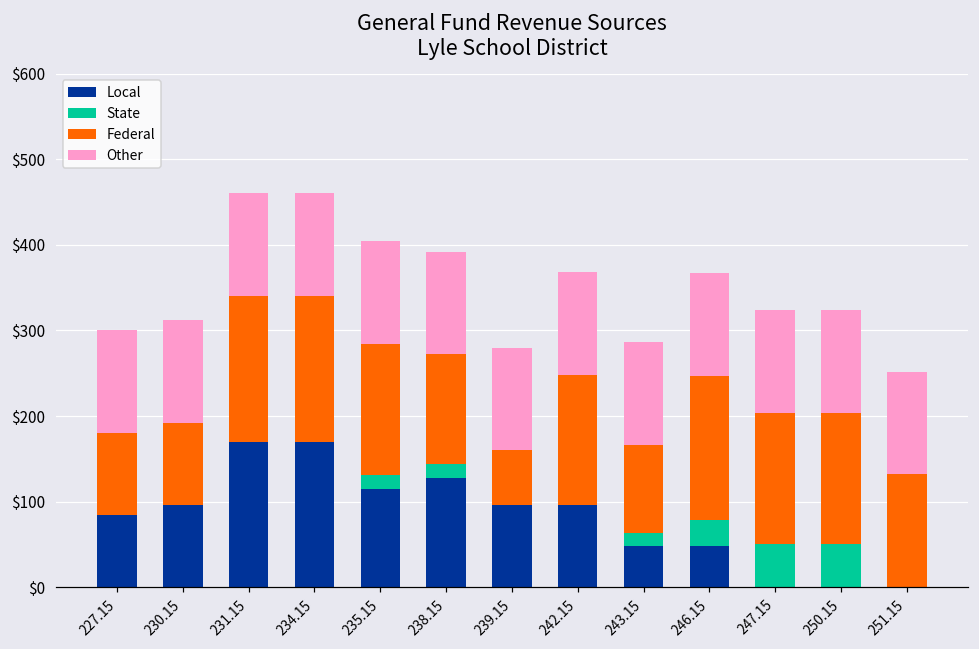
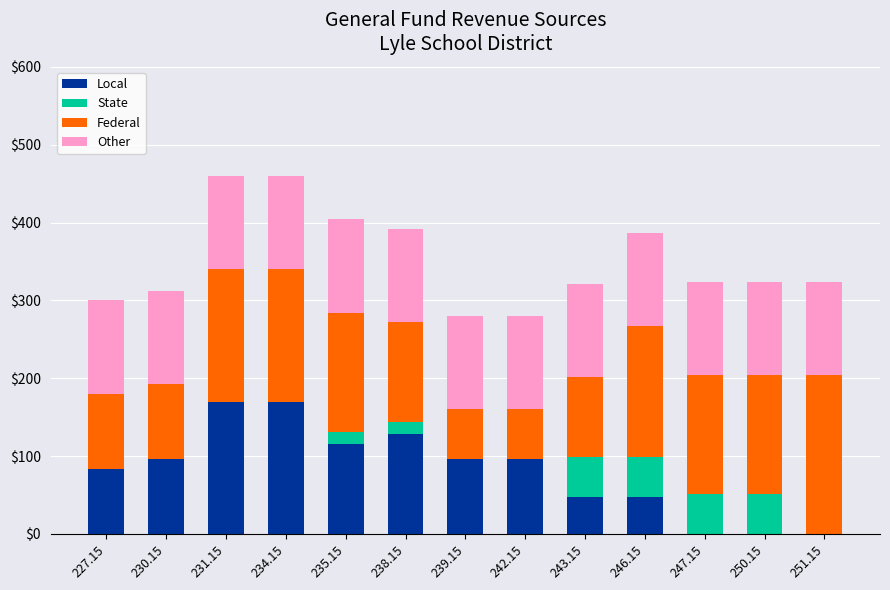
  {
    "Local": {
      "227.15": "$80",
      "230.15": "$100",
      "231.15": "$170",
      "234.15": "$170",
      "235.15": "$120",
      "238.15": "$130",
      "239.15": "$100",
      "242.15": "$100",
      "243.15": "$50",
      "246.15": "$50",
      "247.15": "$0",
      "250.15": "$0",
      "251.15": "$0"
    },
    "State": {
      "227.15": "$0",
      "230.15": "$0",
      "231.15": "$0",
      "234.15": "$0",
      "235.15": "$20",
      "238.15": "$20",
      "239.15": "$0",
      "242.15": "$0",
-     "243.15": "$20",
-     "246.15": "$30",
+     "243.15": "$50",
+     "246.15": "$50",
      "247.15": "$50",
      "250.15": "$50",
      "251.15": "$0"
    },
    "Federal": {
      "227.15": "$100",
      "230.15": "$100",
      "231.15": "$170",
      "234.15": "$170",
      "235.15": "$150",
      "238.15": "$130",
      "239.15": "$60",
-     "242.15": "$150",
+     "242.15": "$60",
      "243.15": "$100",
      "246.15": "$170",
      "247.15": "$150",
      "250.15": "$150",
-     "251.15": "$130"
+     "251.15": "$200"
    },
    "Other": {
      "227.15": "$120",
      "230.15": "$120",
      "231.15": "$120",
      "234.15": "$120",
      "235.15": "$120",
      "238.15": "$120",
      "239.15": "$120",
      "242.15": "$120",
      "243.15": "$120",
      "246.15": "$120",
      "247.15": "$120",
      "250.15": "$120",
      "251.15": "$120"
    }
  }
